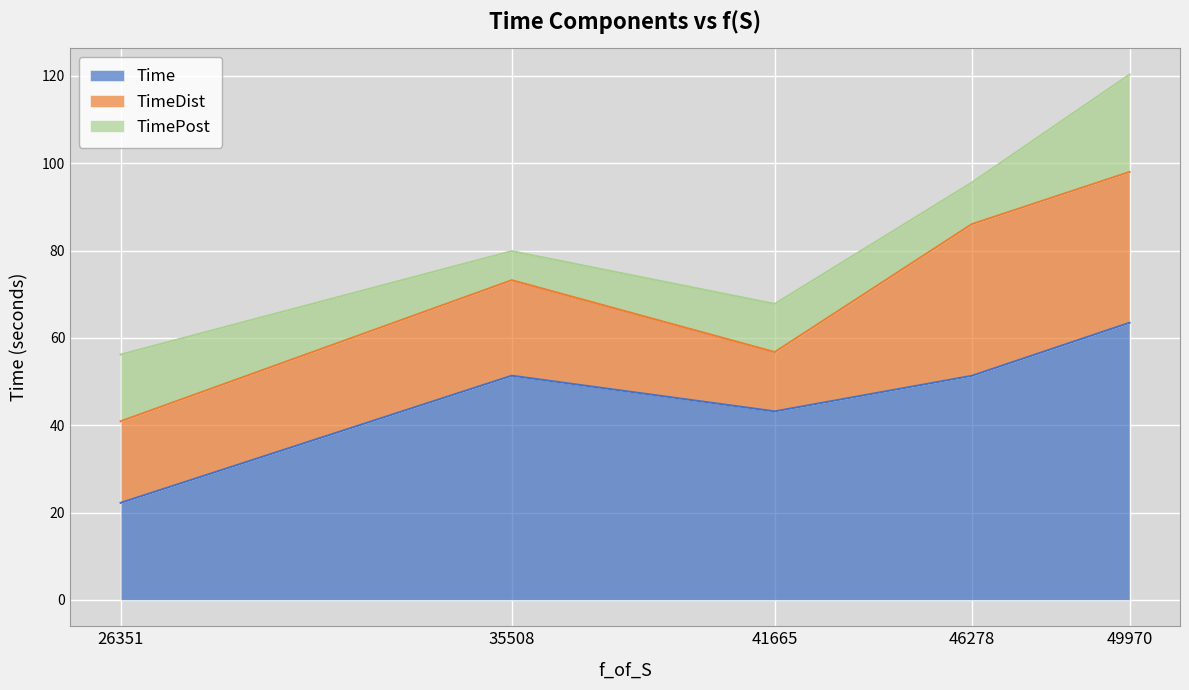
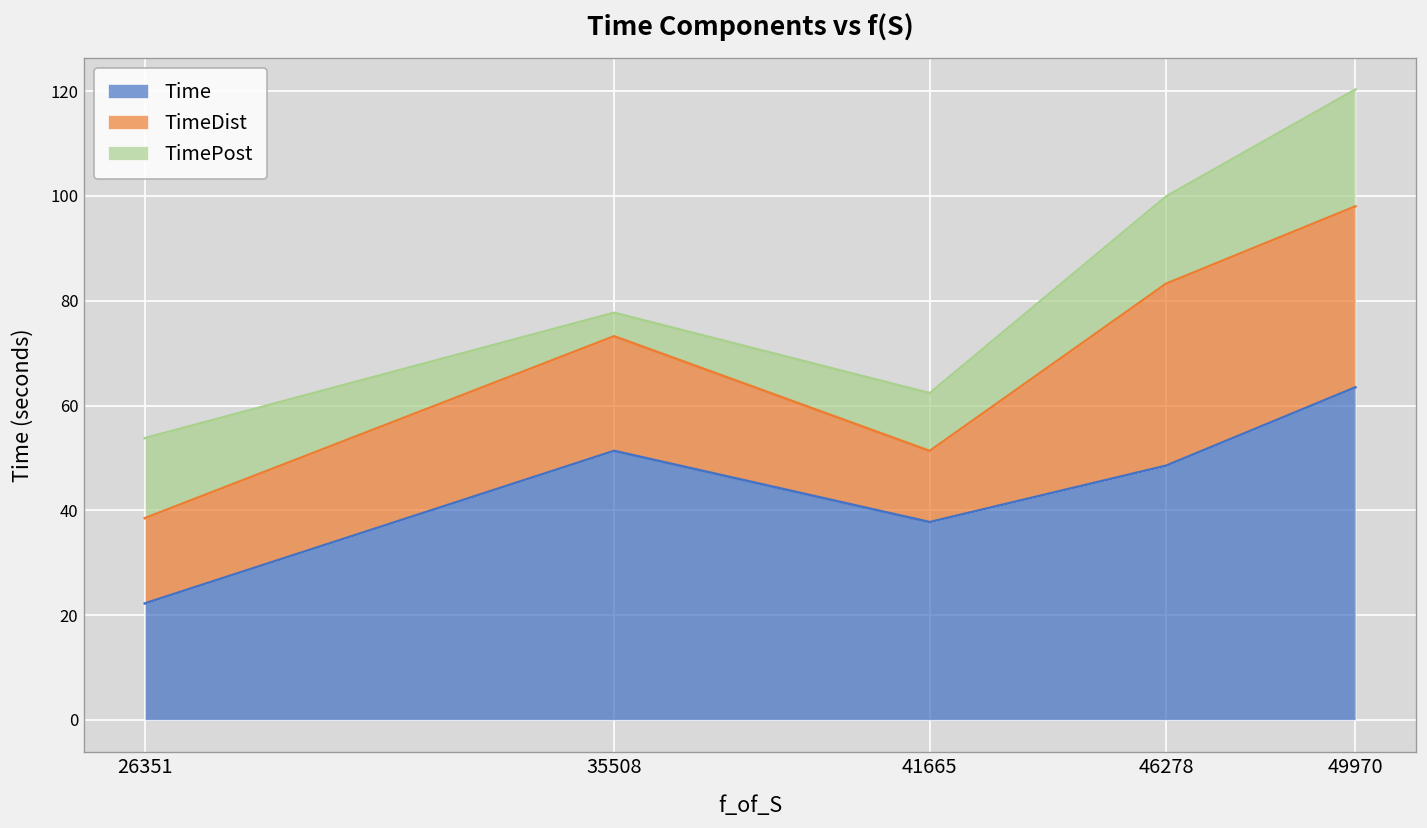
  {
    "Time": {
      "26351": 22,
      "35508": 51,
-     "41665": 43,
-     "46278": 51,
+     "41665": 38,
+     "46278": 49,
      "49970": 63
    },
    "TimeDist": {
-     "26351": 19,
+     "26351": 16,
      "35508": 22,
      "41665": 14,
      "46278": 35,
      "49970": 35
    },
    "TimePost": {
      "26351": 15,
-     "35508": 7,
+     "35508": 4,
      "41665": 11,
-     "46278": 10,
+     "46278": 17,
      "49970": 22
    }
  }
